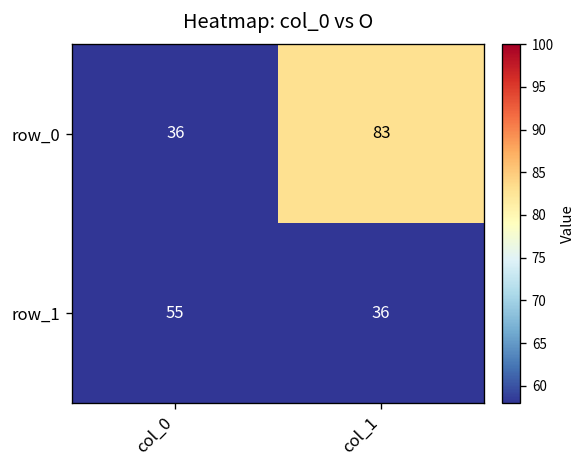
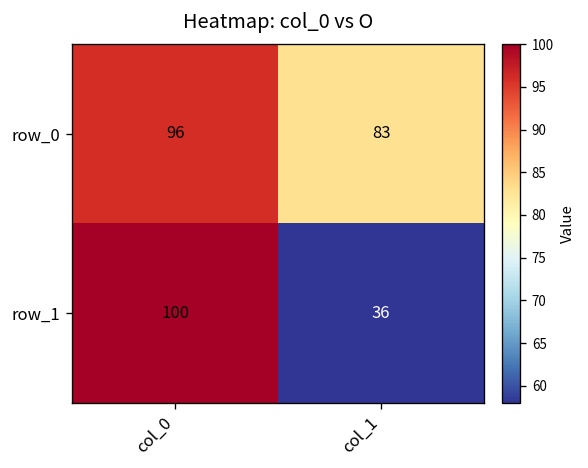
  {
    "row_0": {
-     "col_0": 36,
+     "col_0": 96,
      "col_1": 83
    },
    "row_1": {
-     "col_0": 55,
+     "col_0": 100,
      "col_1": 36
    }
  }
